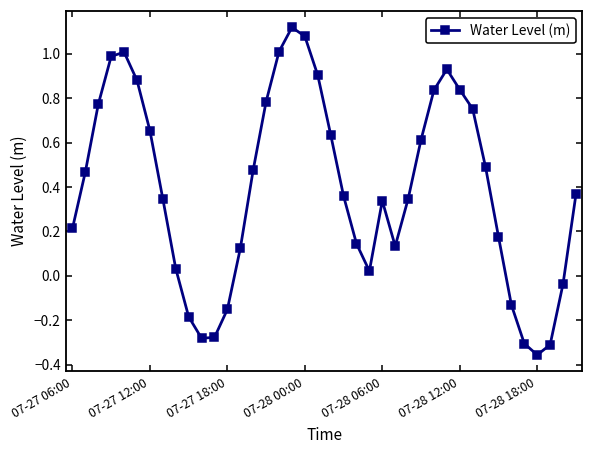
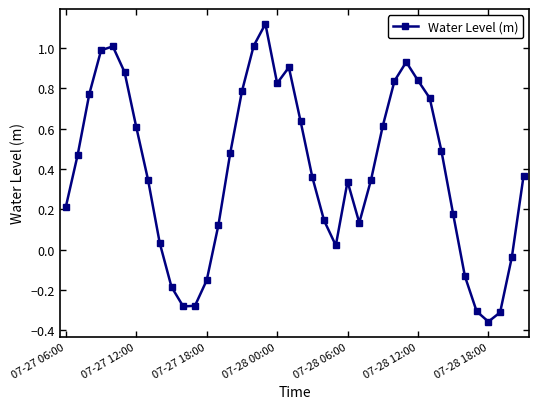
  {
    "07-27 06:00": 0.21,
-   "07-27 12:00": 0.65,
+   "07-27 12:00": 0.61,
    "07-27 18:00": -0.15,
-   "07-28 00:00": 1.08,
+   "07-28 00:00": 0.83,
    "07-28 06:00": 0.34,
    "07-28 12:00": 0.84,
    "07-28 18:00": -0.36
  }
